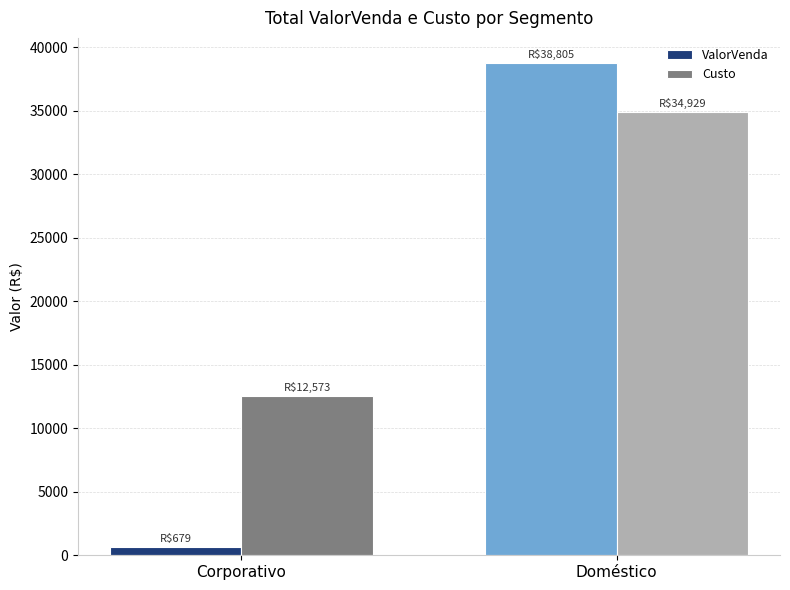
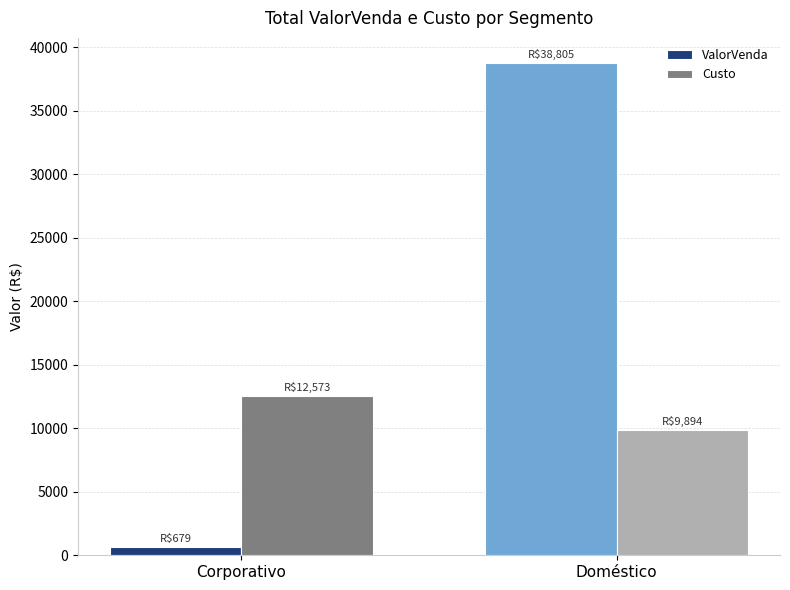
  {
    "ValorVenda": {
      "Corporativo": "$679",
      "Doméstico": "$38,805"
    },
    "Custo": {
      "Corporativo": "$12,573",
-     "Doméstico": "$34,929"
+     "Doméstico": "$9,894"
    }
  }
